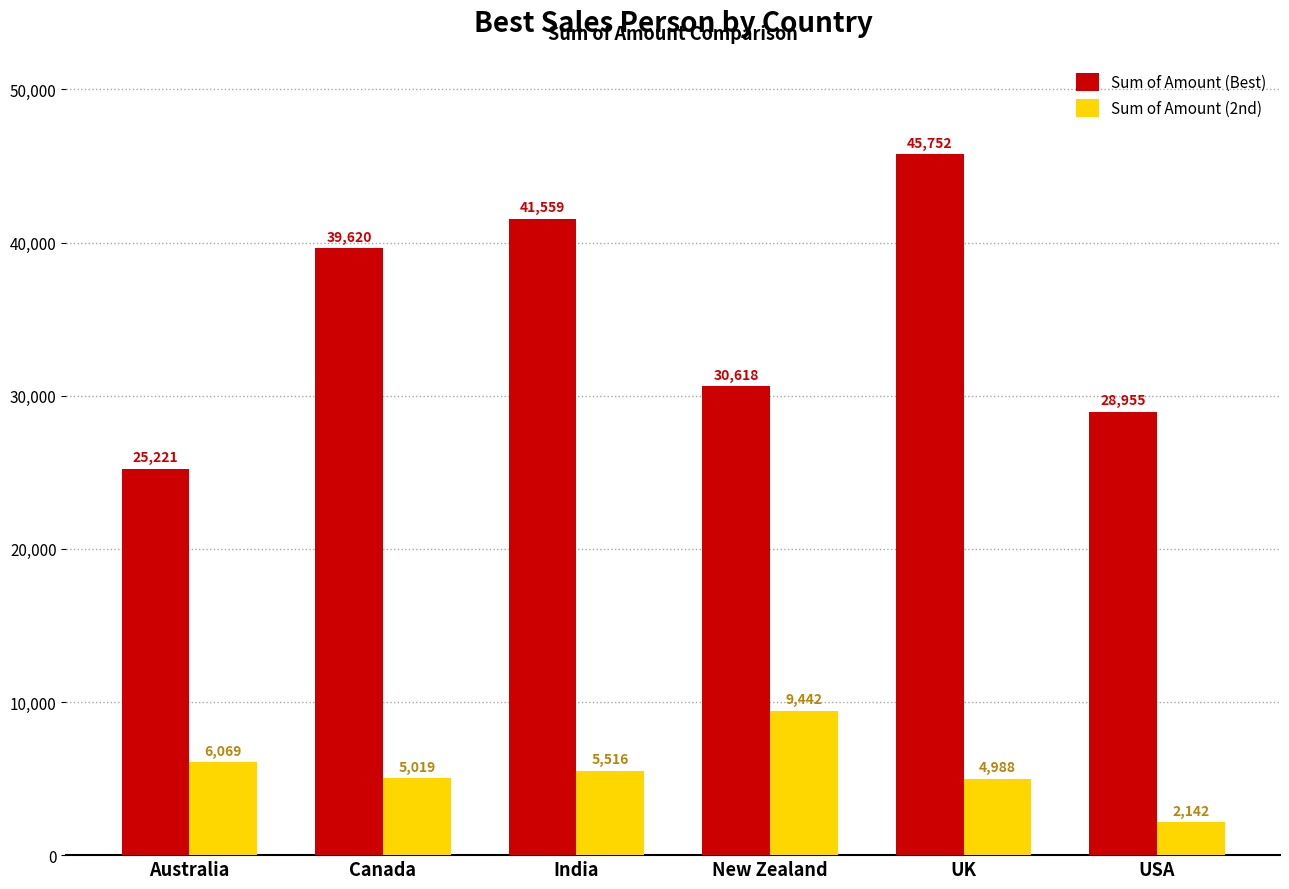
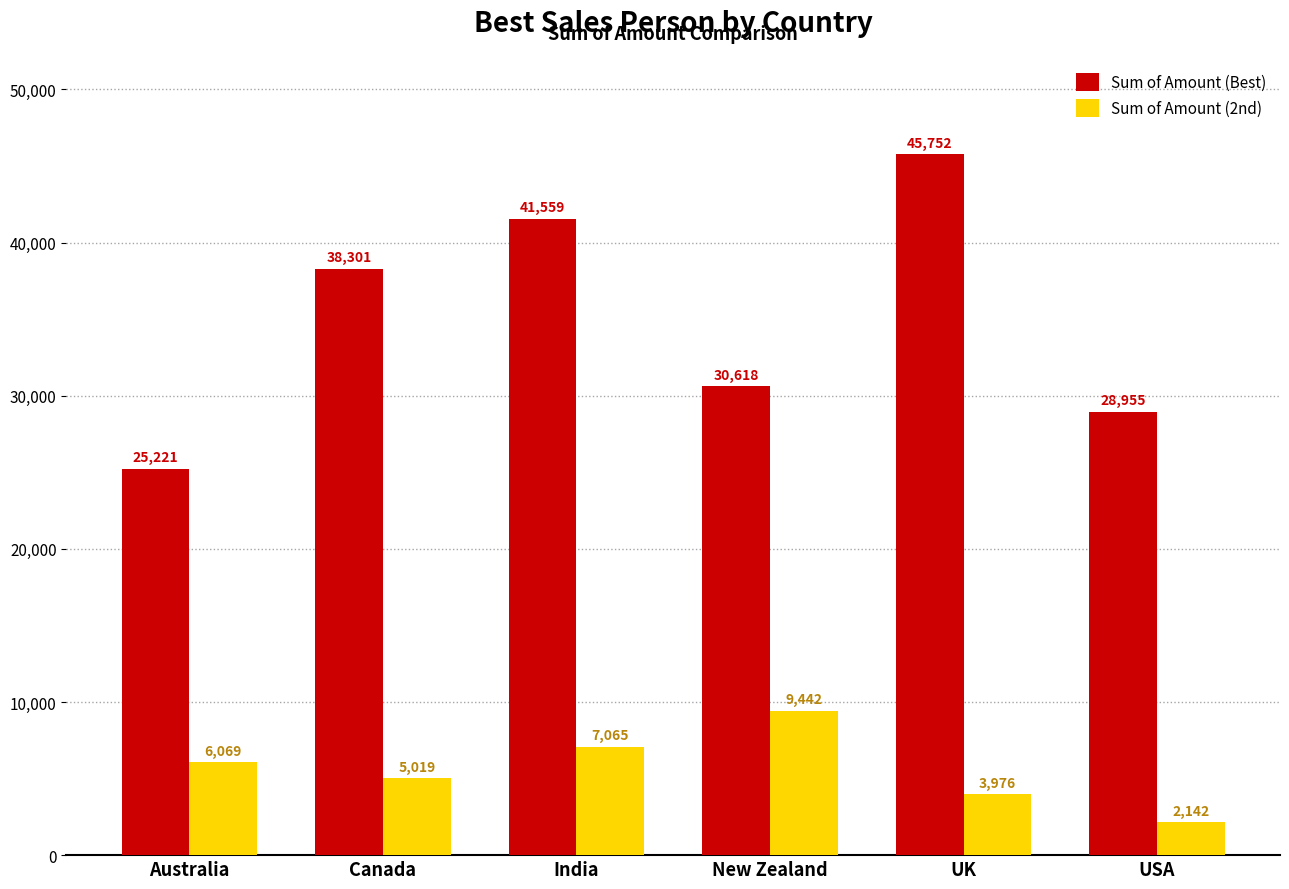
  {
    "Sum of Amount (Best)": {
      "Australia": "25,221",
-     "Canada": "39,620",
+     "Canada": "38,301",
      "India": "41,559",
      "New Zealand": "30,618",
      "UK": "45,752",
      "USA": "28,955"
    },
    "Sum of Amount (2nd)": {
      "Australia": "6,069",
      "Canada": "5,019",
-     "India": "5,516",
+     "India": "7,065",
      "New Zealand": "9,442",
-     "UK": "4,988",
+     "UK": "3,976",
      "USA": "2,142"
    }
  }
